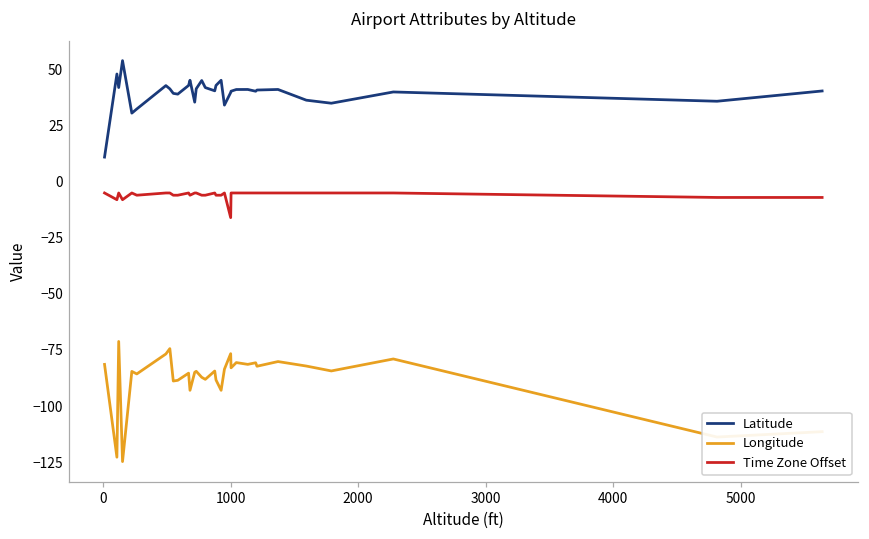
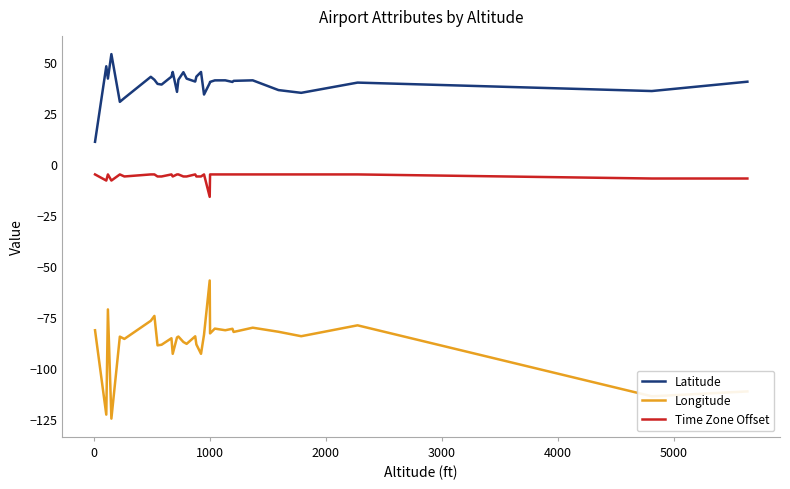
  {
    "Latitude": {
      "1000": 40
    },
    "Longitude": {
-     "1000": -77
+     "1000": -57
    },
    "Time Zone Offset": {
      "1000": -16
    }
  }
